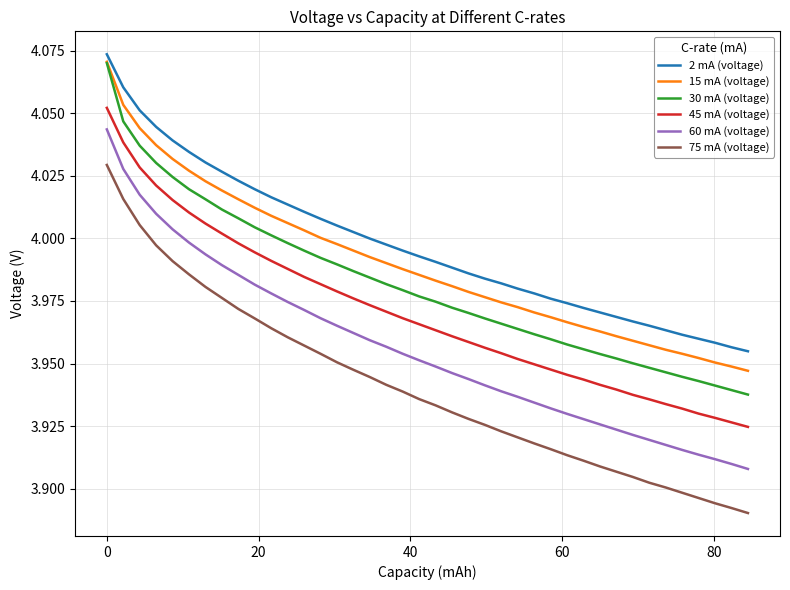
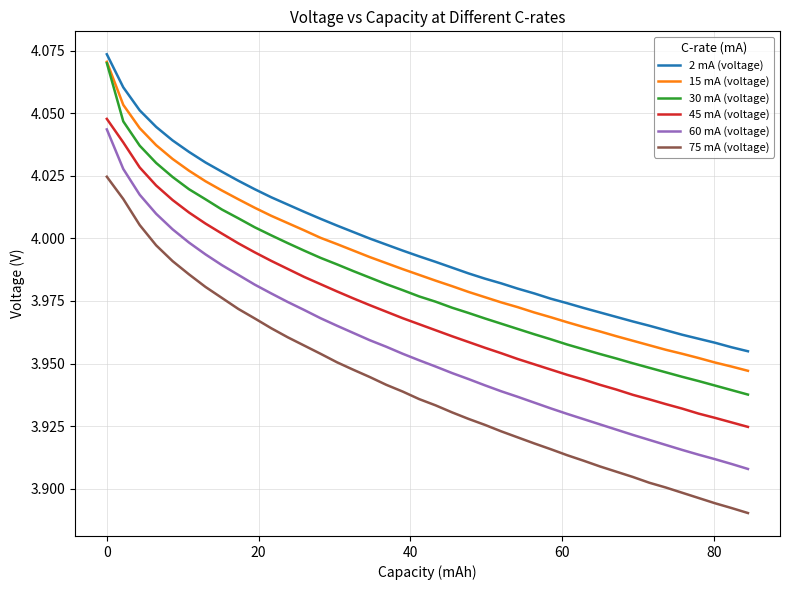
  {
    "2 mA (voltage)": {
      "0": 4.074
    },
    "45 mA (voltage)": {
-     "0": 4.052
+     "0": 4.048
    },
    "60 mA (voltage)": {
      "0": 4.044
    },
    "75 mA (voltage)": {
-     "0": 4.029
+     "0": 4.025
    }
  }
